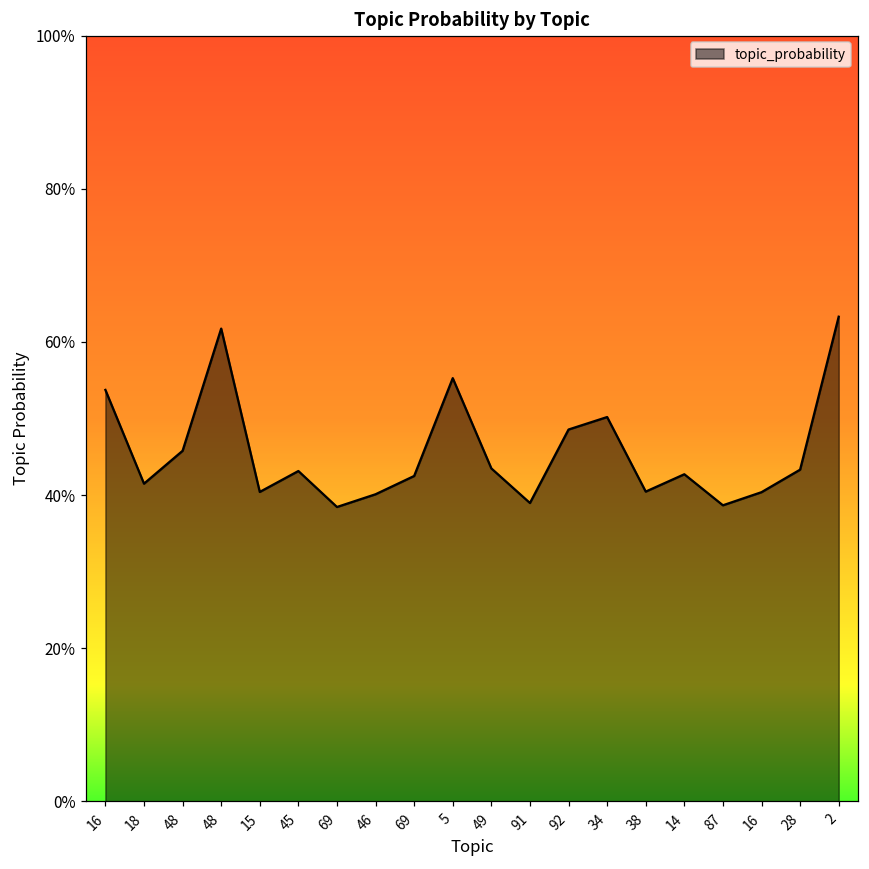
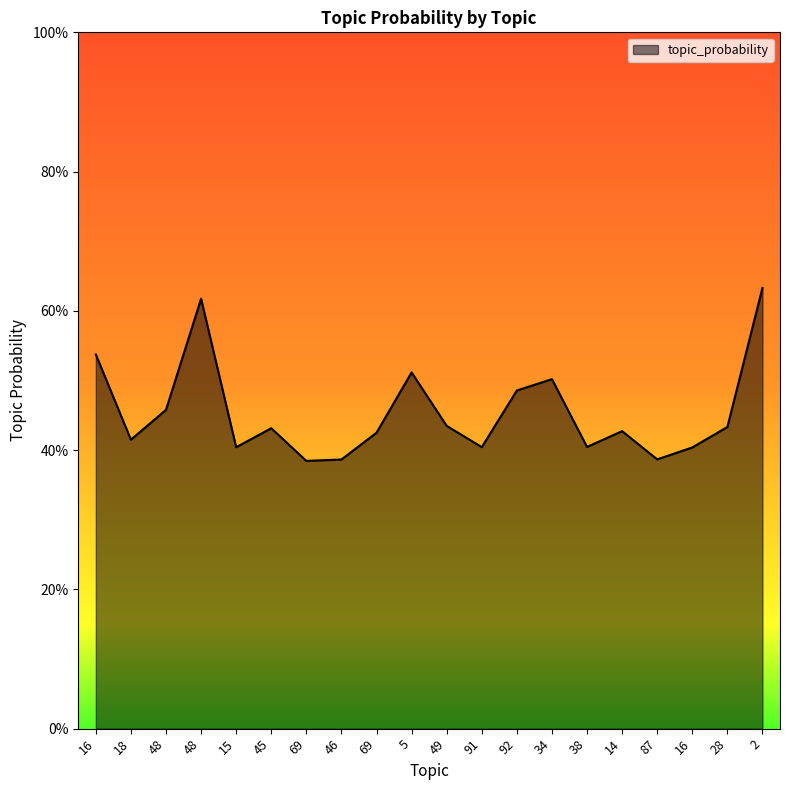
  {
    "18": "41%",
    "15": "40%",
    "45": "43%",
-   "46": "40%",
-   "5": "55%",
+   "46": "39%",
+   "5": "51%",
    "49": "43%",
-   "91": "39%",
+   "91": "40%",
    "92": "49%",
    "34": "50%",
    "38": "40%",
    "14": "43%",
    "87": "39%",
    "28": "43%",
    "2": "63%"
  }
